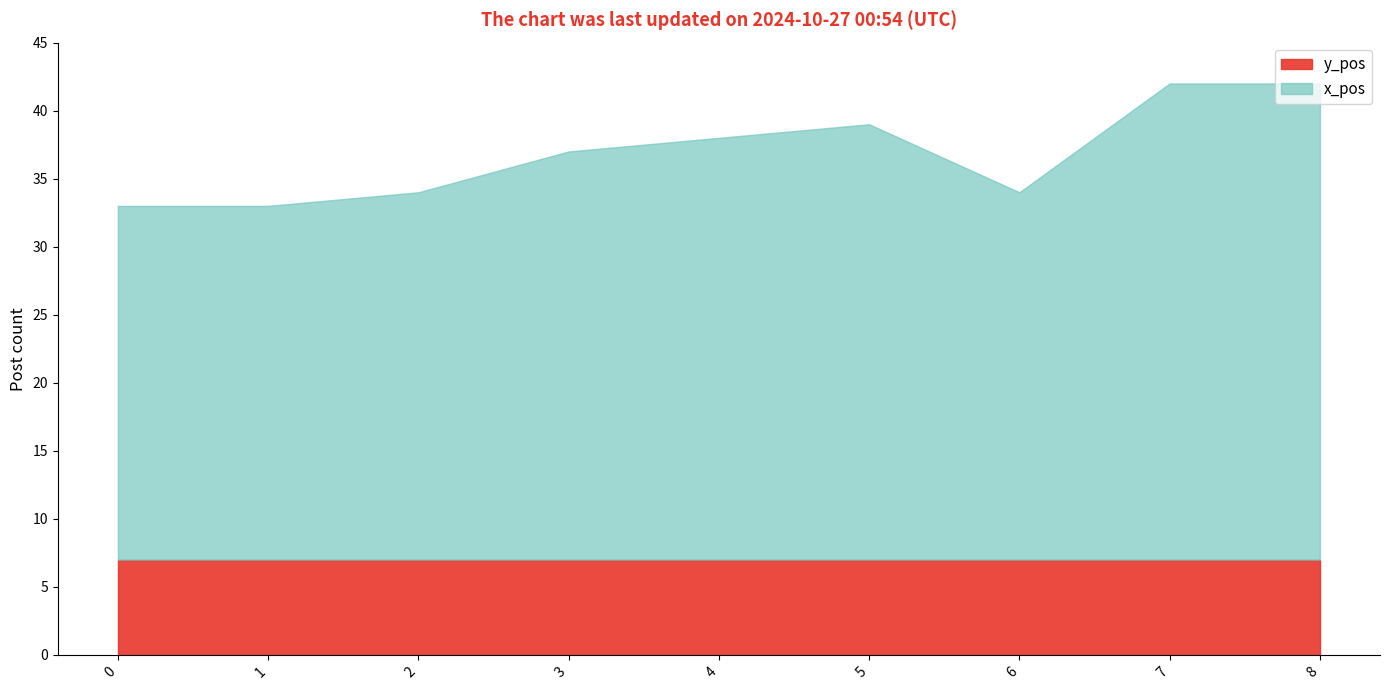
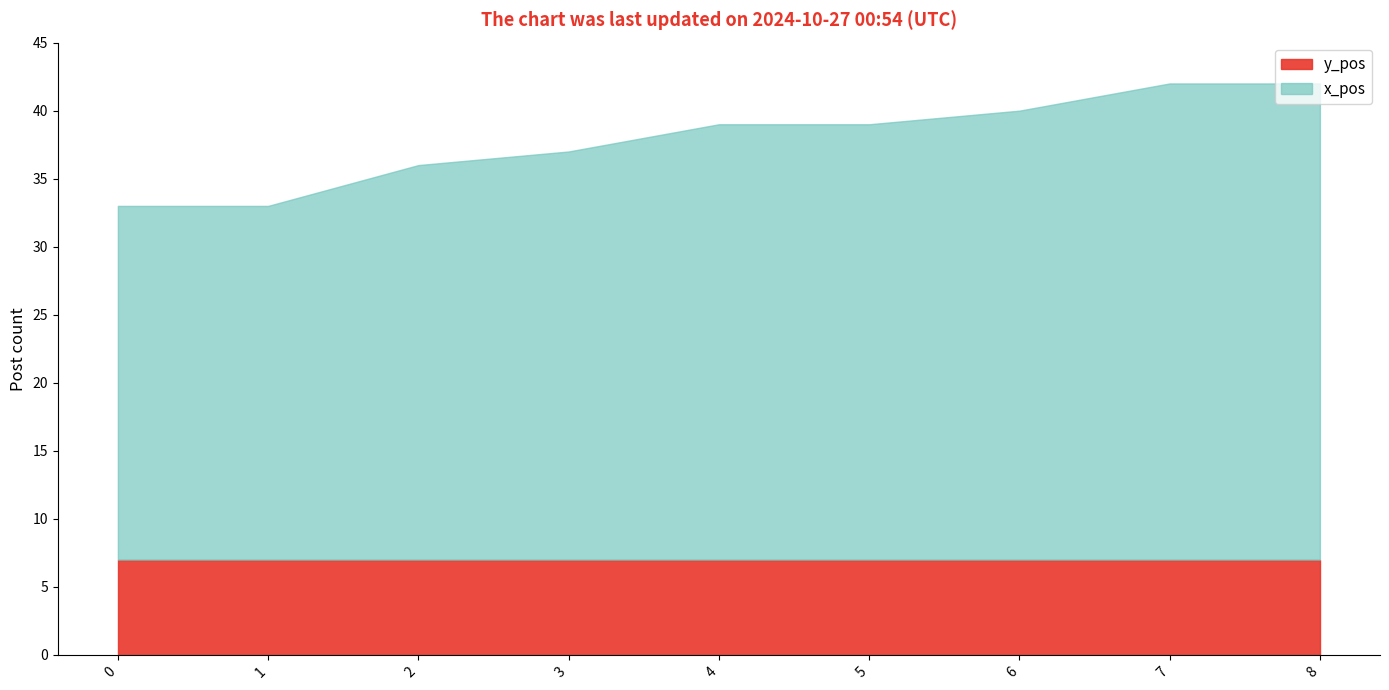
  {
    "y_pos": {
      "0": 7,
      "1": 7,
      "2": 7,
      "3": 7,
      "4": 7,
      "5": 7,
      "6": 7,
      "7": 7,
      "8": 7
    },
    "x_pos": {
      "0": 26,
      "1": 26,
-     "2": 27,
+     "2": 29,
      "3": 30,
-     "4": 31,
+     "4": 32,
      "5": 32,
-     "6": 27,
+     "6": 33,
      "7": 35
    }
  }
